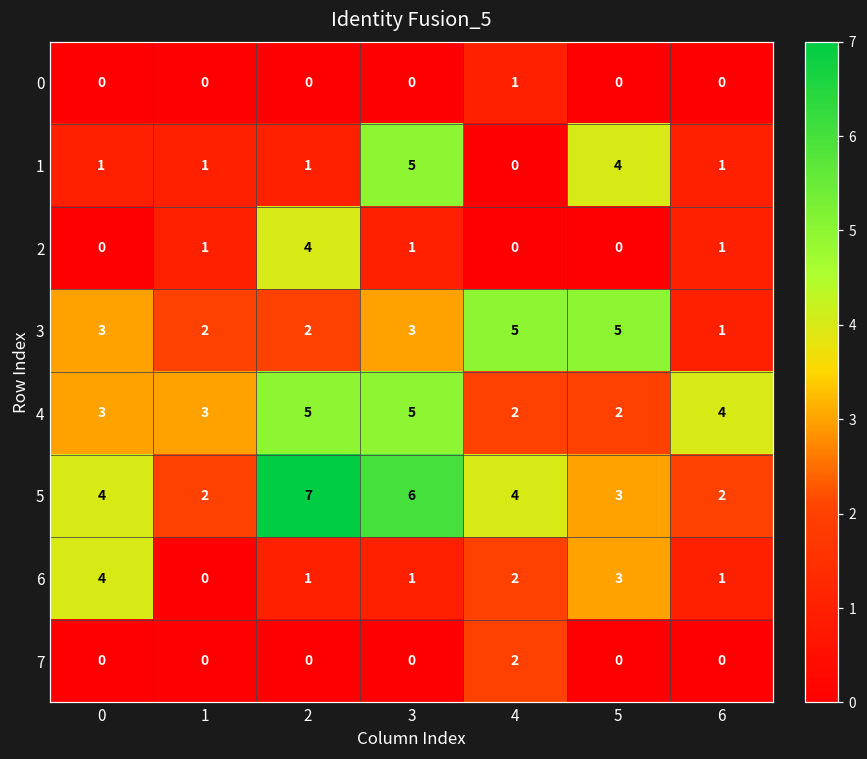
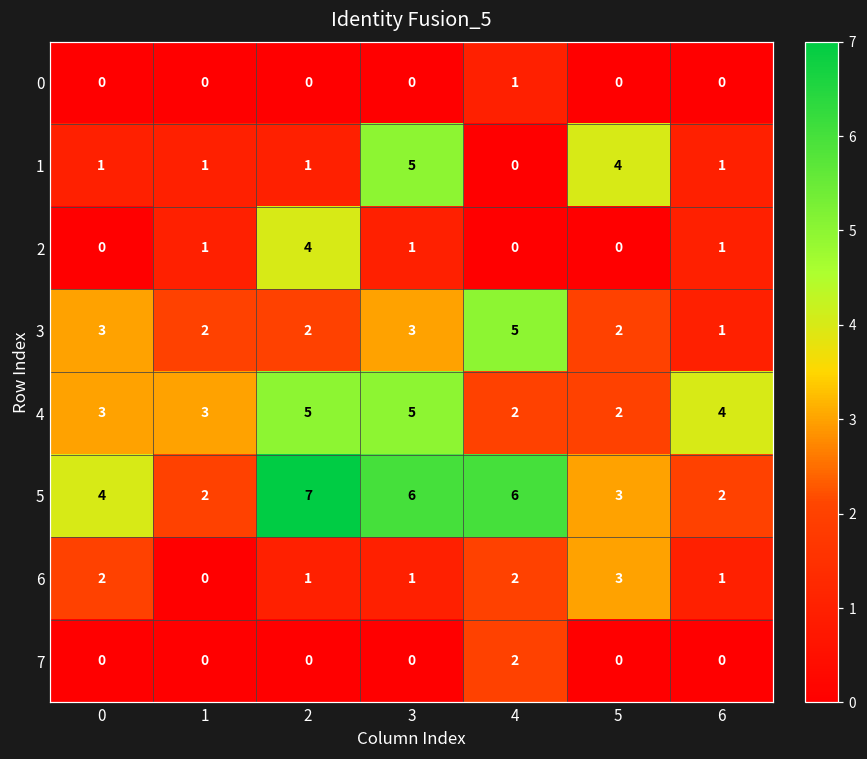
  {
    "0": {
      "0": 0,
      "1": 0,
      "2": 0,
      "3": 0,
      "4": 1,
      "5": 0,
      "6": 0
    },
    "1": {
      "0": 1,
      "1": 1,
      "2": 1,
      "3": 5,
      "4": 0,
      "5": 4,
      "6": 1
    },
    "2": {
      "0": 0,
      "1": 1,
      "2": 4,
      "3": 1,
      "4": 0,
      "5": 0,
      "6": 1
    },
    "3": {
      "0": 3,
      "1": 2,
      "2": 2,
      "3": 3,
      "4": 5,
-     "5": 5,
+     "5": 2,
      "6": 1
    },
    "4": {
      "0": 3,
      "1": 3,
      "2": 5,
      "3": 5,
      "4": 2,
      "5": 2,
      "6": 4
    },
    "5": {
      "0": 4,
      "1": 2,
      "2": 7,
      "3": 6,
-     "4": 4,
+     "4": 6,
      "5": 3,
      "6": 2
    },
    "6": {
-     "0": 4,
+     "0": 2,
      "1": 0,
      "2": 1,
      "3": 1,
      "4": 2,
      "5": 3,
      "6": 1
    },
    "7": {
      "0": 0,
      "1": 0,
      "2": 0,
      "3": 0,
      "4": 2,
      "5": 0,
      "6": 0
    }
  }
